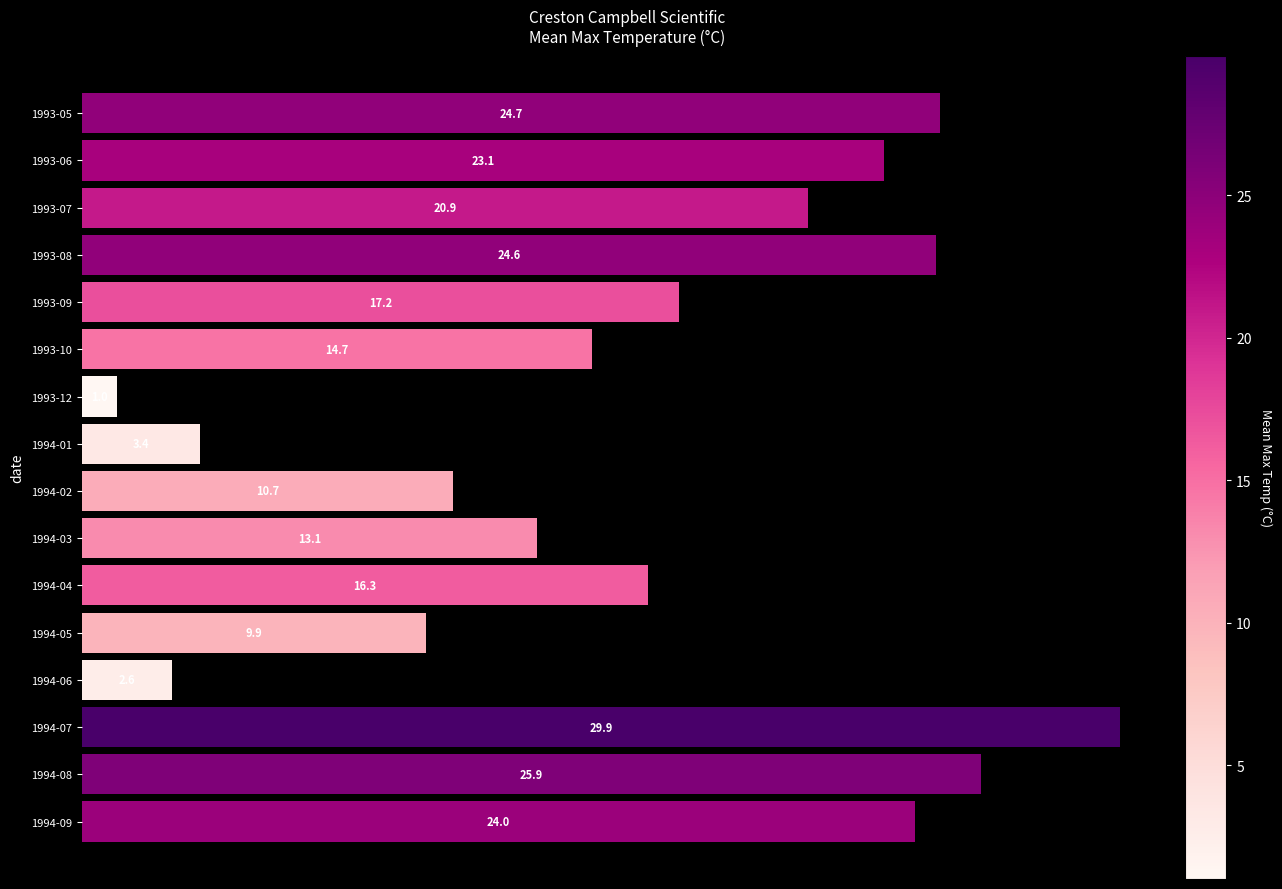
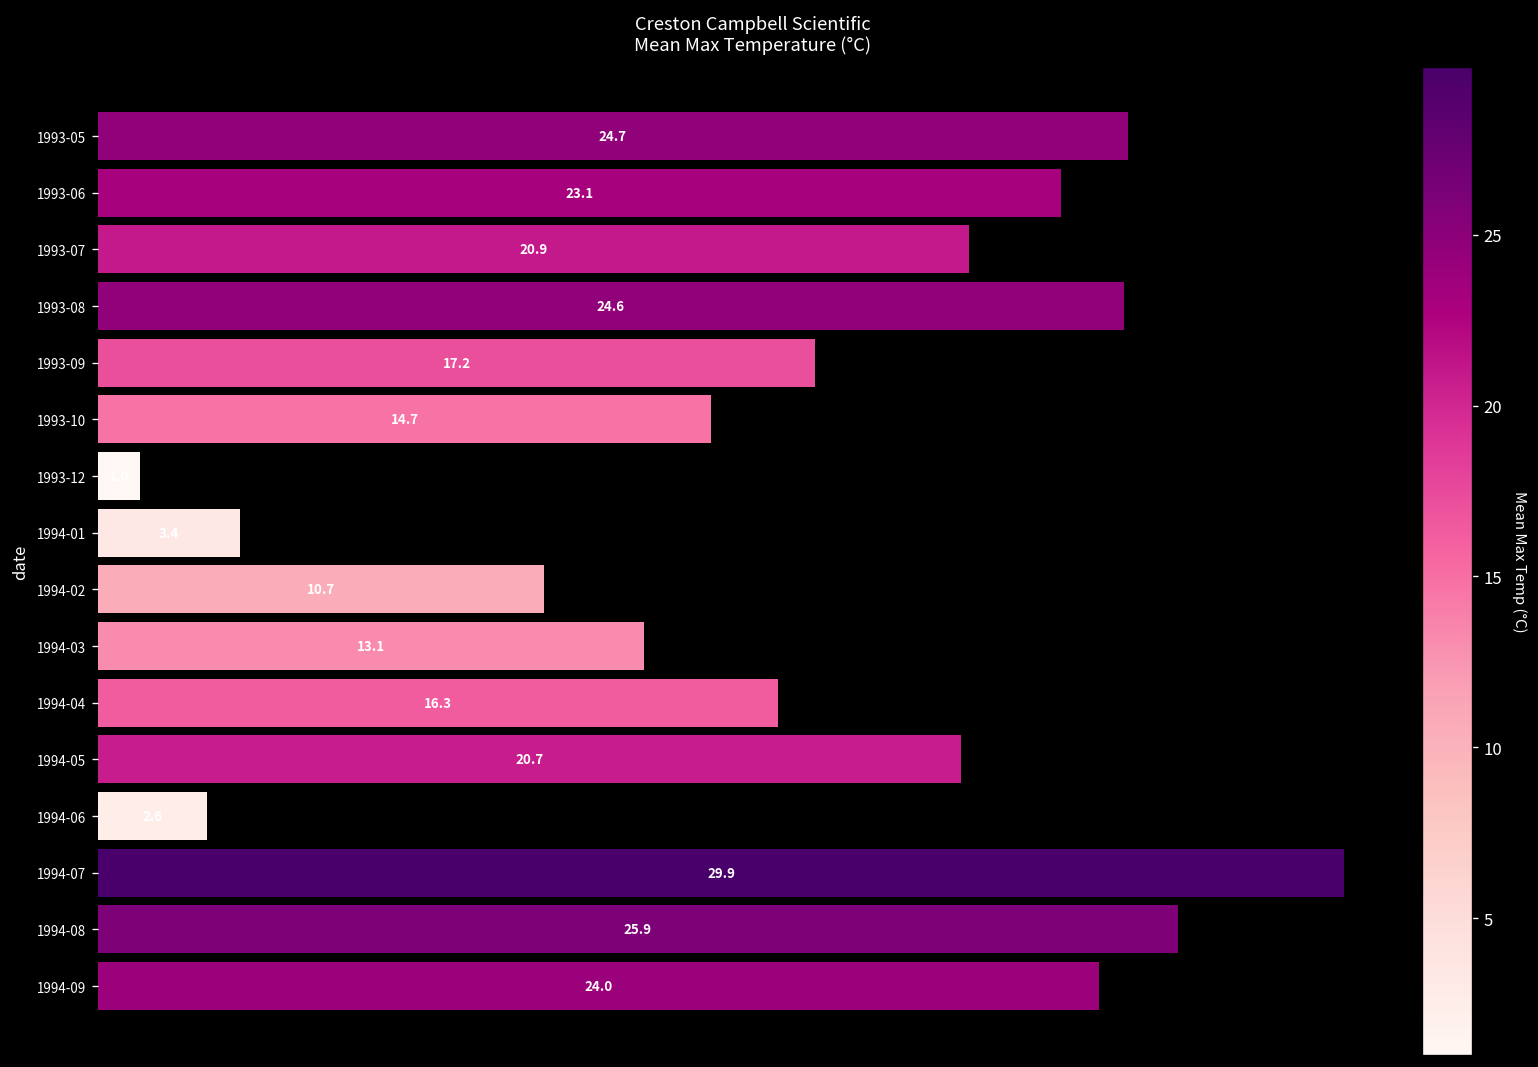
  {
    "1993-05": 24.7,
    "1993-06": 23.1,
    "1993-07": 20.9,
    "1993-08": 24.6,
    "1993-09": 17.2,
    "1993-10": 14.7,
    "1994-02": 10.7,
    "1994-03": 13.1,
    "1994-04": 16.3,
-   "1994-05": 9.9,
+   "1994-05": 20.7,
    "1994-07": 29.9,
    "1994-08": 25.9,
    "1994-09": 24.0
  }
